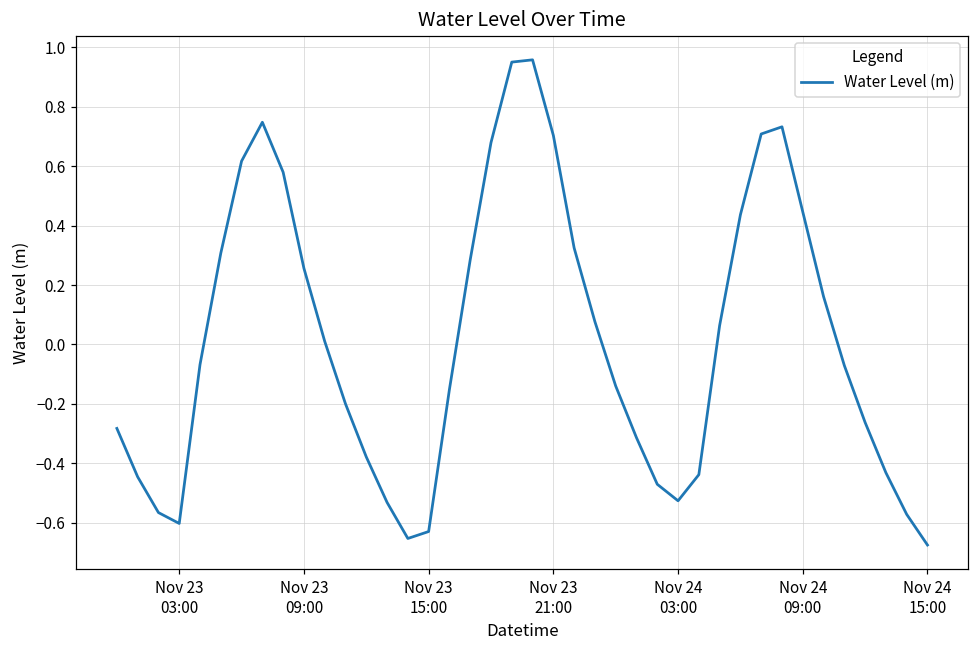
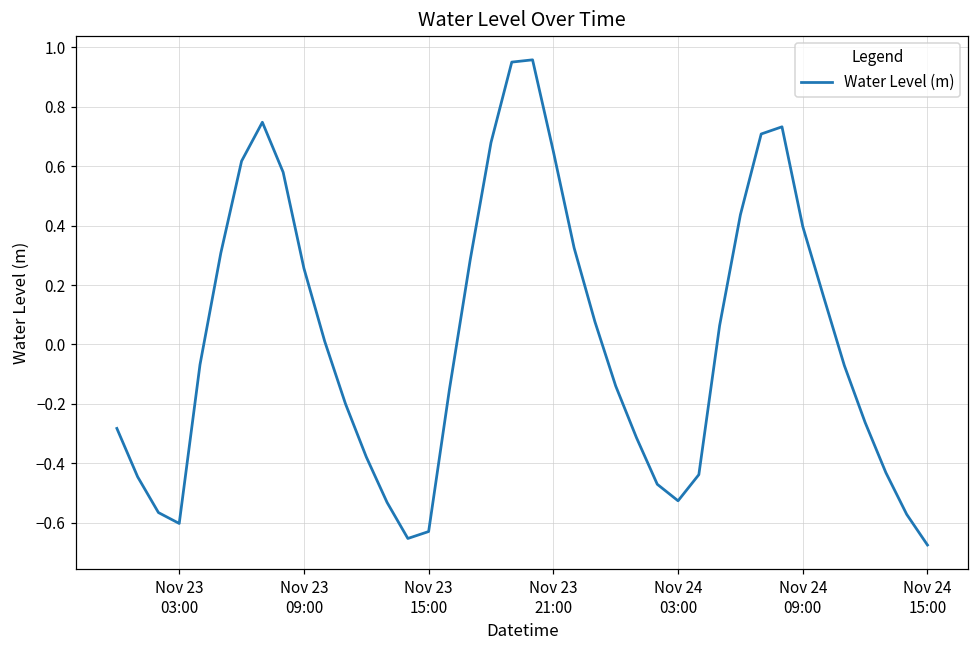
  {
    "Nov 23 03:00": -0.60,
    "Nov 23 09:00": 0.26,
    "Nov 23 15:00": -0.63,
-   "Nov 23 21:00": 0.70,
+   "Nov 23 21:00": 0.65,
    "Nov 24 03:00": -0.53,
-   "Nov 24 09:00": 0.45,
+   "Nov 24 09:00": 0.40,
    "Nov 24 15:00": -0.67
  }
